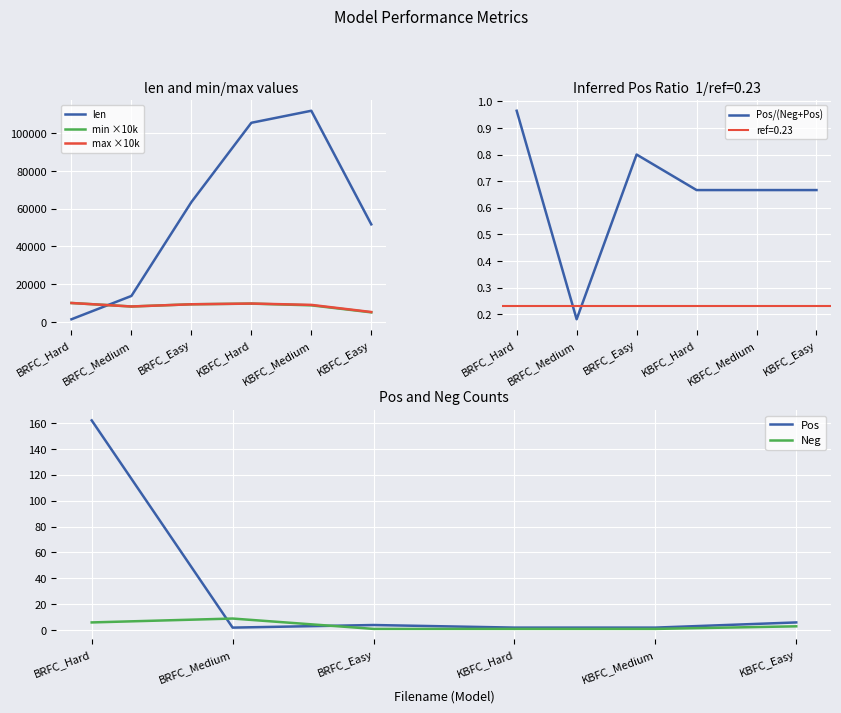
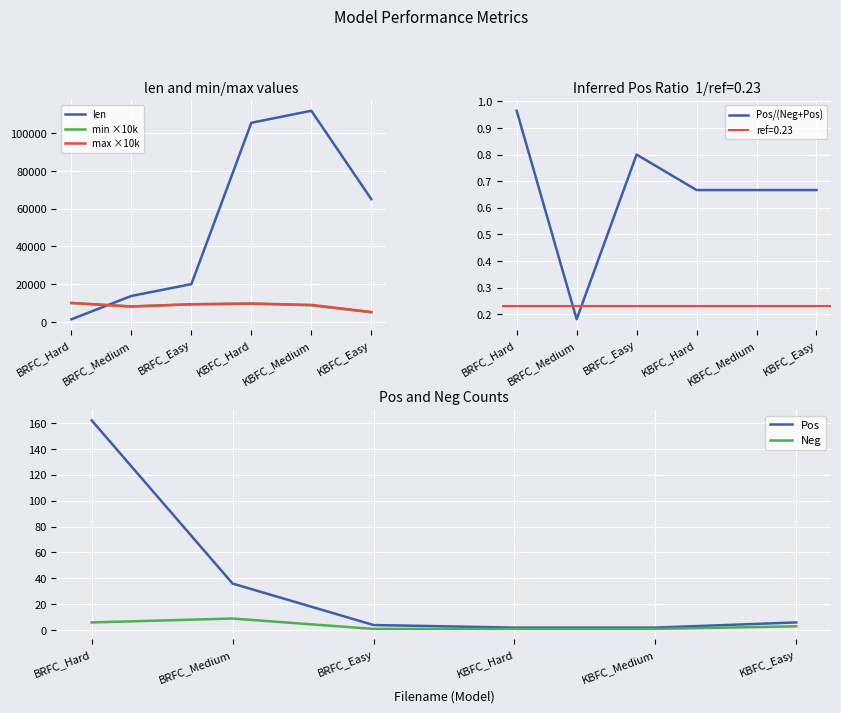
  {
    "len and min/max values": {
      "len": {
        "BRFC_Hard": 1000,
        "BRFC_Medium": 14000,
-       "BRFC_Easy": 64000,
+       "BRFC_Easy": 20000,
        "KBFC_Hard": 106000,
        "KBFC_Medium": 112000,
-       "KBFC_Easy": 52000
+       "KBFC_Easy": 65000
      },
      "max ×10k": {
        "BRFC_Hard": 10000,
        "BRFC_Medium": 8000,
        "BRFC_Easy": 9000,
        "KBFC_Hard": 10000,
        "KBFC_Medium": 9000,
        "KBFC_Easy": 5000
      }
    },
    "Inferred Pos Ratio 1/ref=0.23": {
      "BRFC_Hard": 0.96,
      "BRFC_Medium": 0.18,
      "BRFC_Easy": 0.80,
      "KBFC_Hard": 0.67,
      "KBFC_Medium": 0.67,
      "KBFC_Easy": 0.67
    },
    "Pos and Neg Counts": {
      "Pos": {
        "BRFC_Hard": 162,
-       "BRFC_Medium": 2,
+       "BRFC_Medium": 36,
        "BRFC_Easy": 4,
        "KBFC_Easy": 6
      },
      "Neg": {
        "BRFC_Hard": 6,
        "BRFC_Medium": 9,
        "BRFC_Easy": 1,
        "KBFC_Easy": 3
      }
    }
  }
